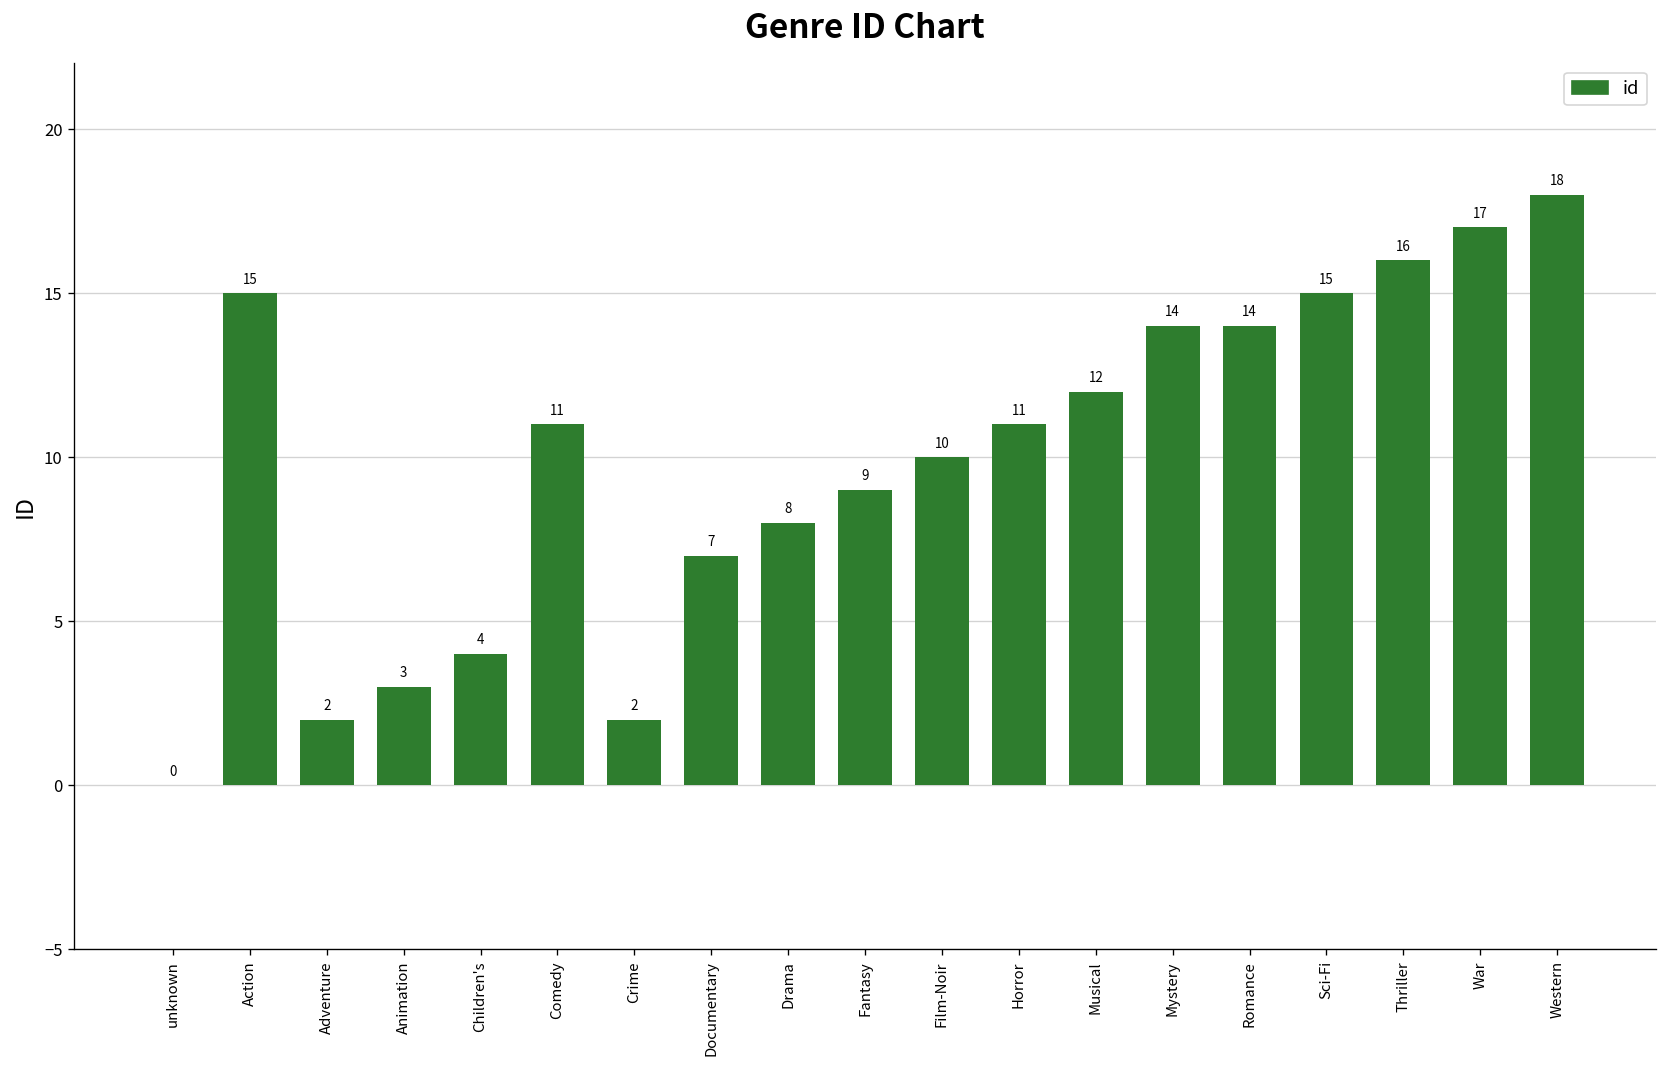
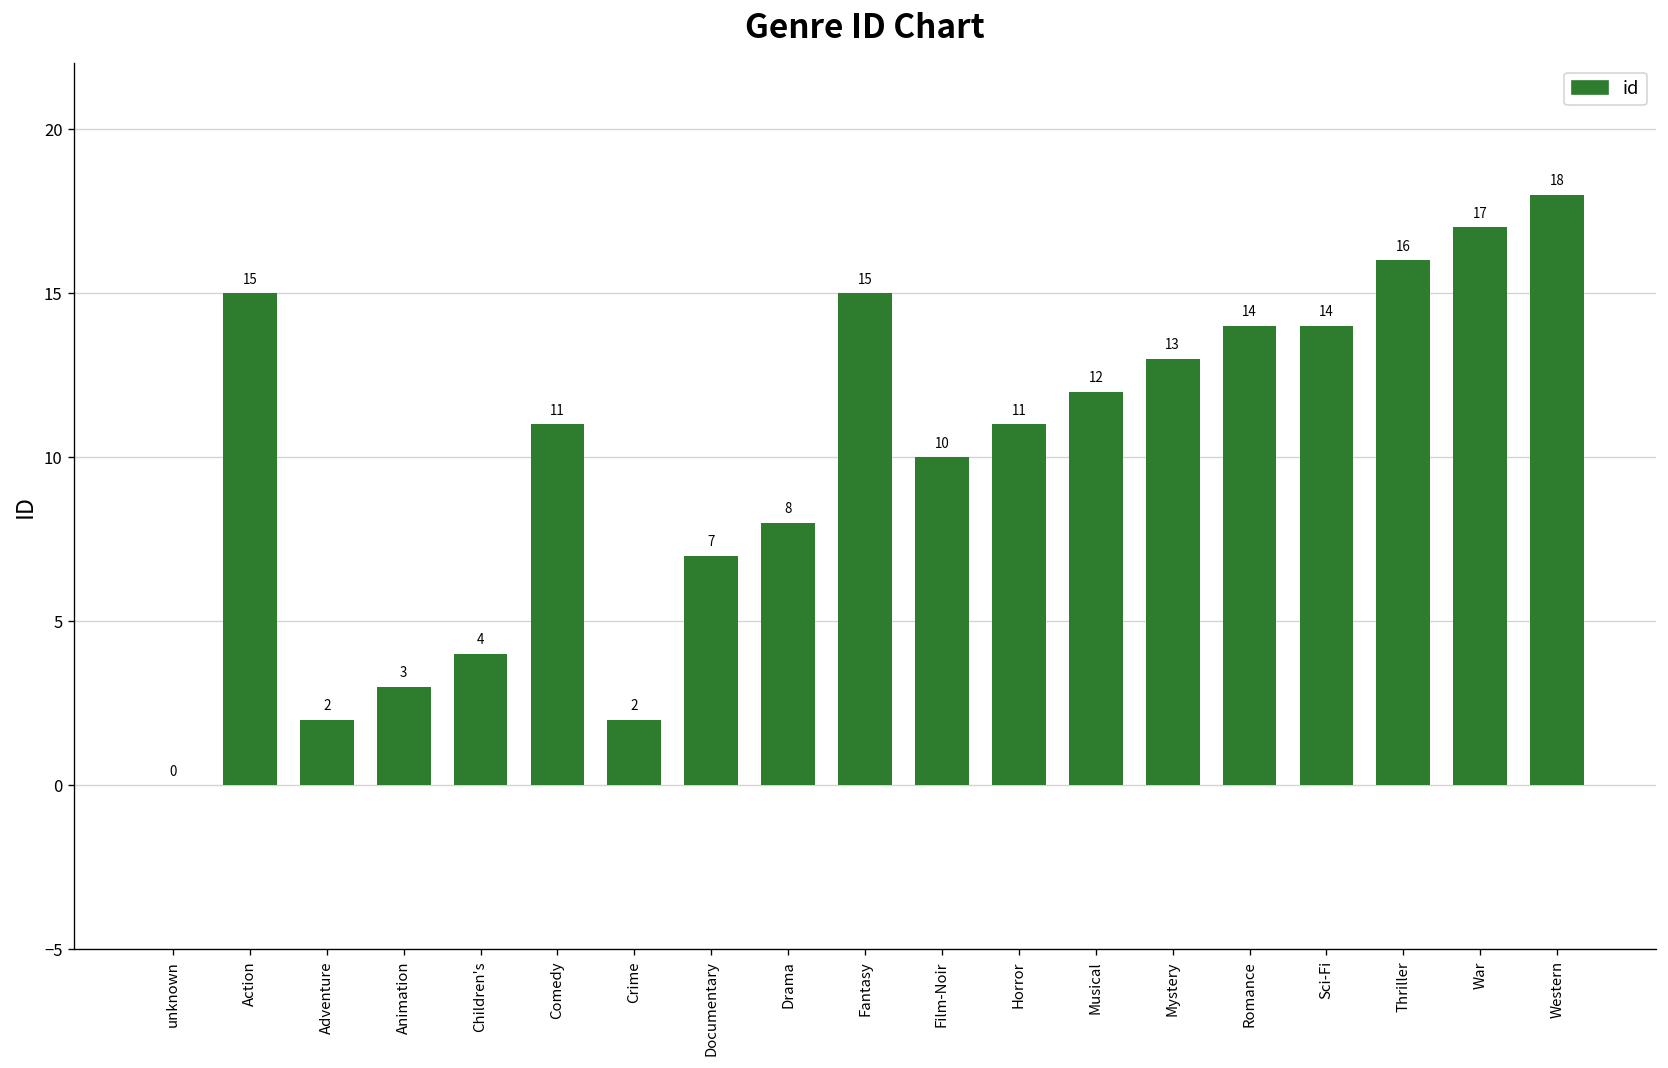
  {
    "unknown": 0,
    "Action": 15,
    "Adventure": 2,
    "Animation": 3,
    "Children's": 4,
    "Comedy": 11,
    "Crime": 2,
    "Documentary": 7,
    "Drama": 8,
-   "Fantasy": 9,
+   "Fantasy": 15,
    "Film-Noir": 10,
    "Horror": 11,
    "Musical": 12,
-   "Mystery": 14,
+   "Mystery": 13,
    "Romance": 14,
-   "Sci-Fi": 15,
+   "Sci-Fi": 14,
    "Thriller": 16,
    "War": 17,
    "Western": 18
  }
